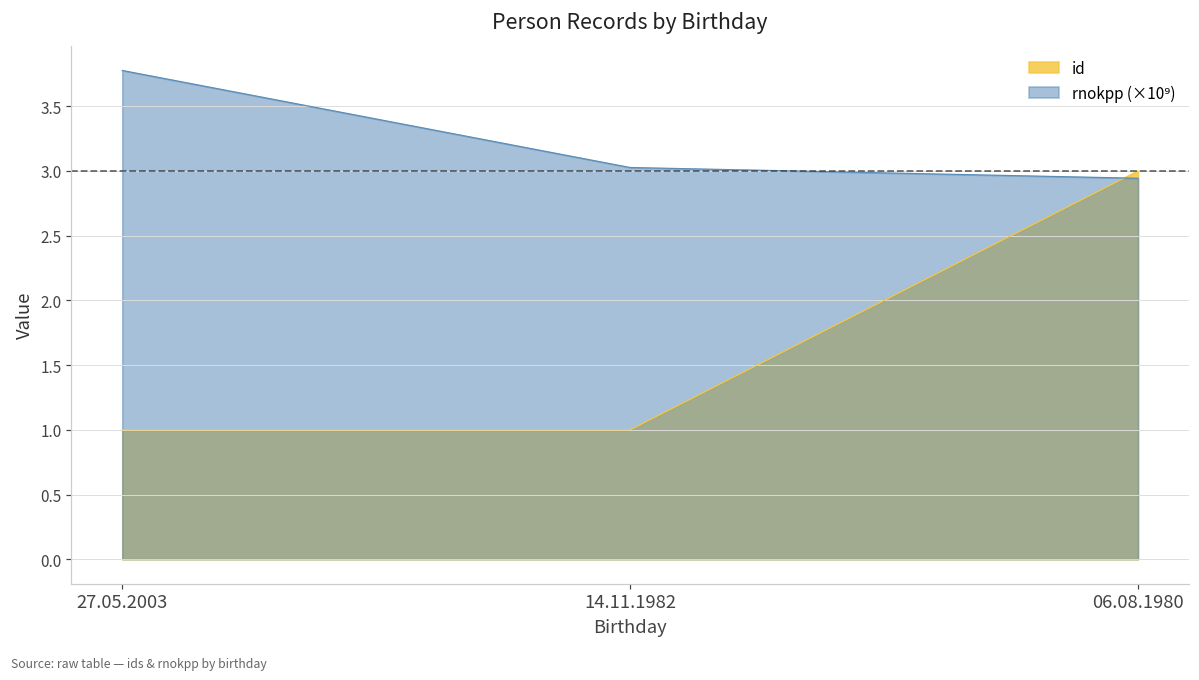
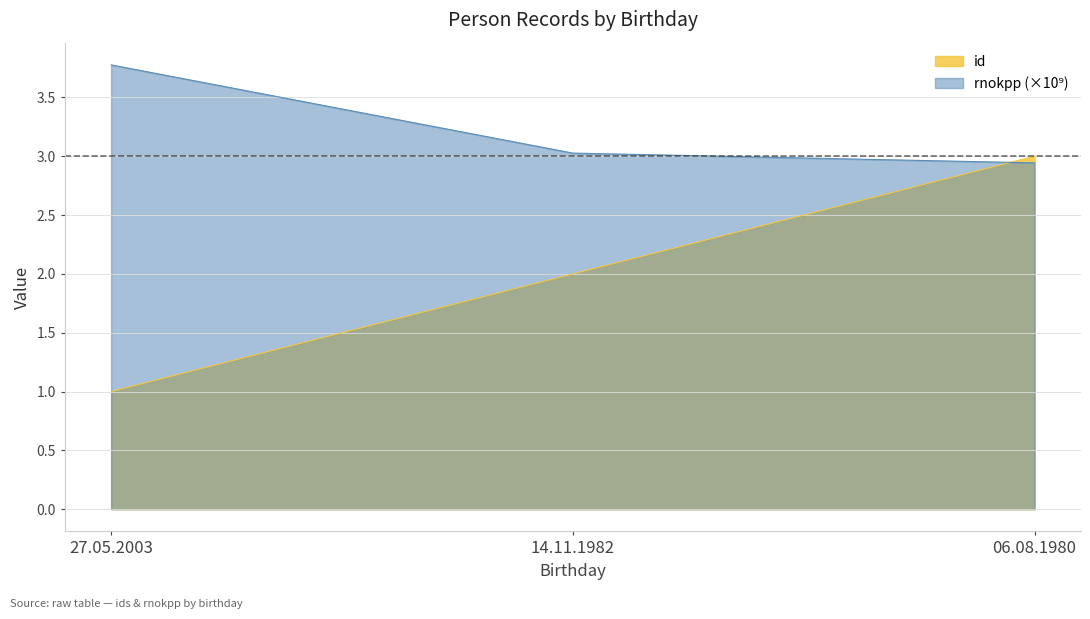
  {
    "id": {
      "27.05.2003": 1,
-     "14.11.1982": 1,
+     "14.11.1982": 2,
      "06.08.1980": 3
    },
    "rnokpp (×10⁹)": {
      "27.05.2003": 3.78,
      "14.11.1982": 3.03,
      "06.08.1980": 2.94
    }
  }
